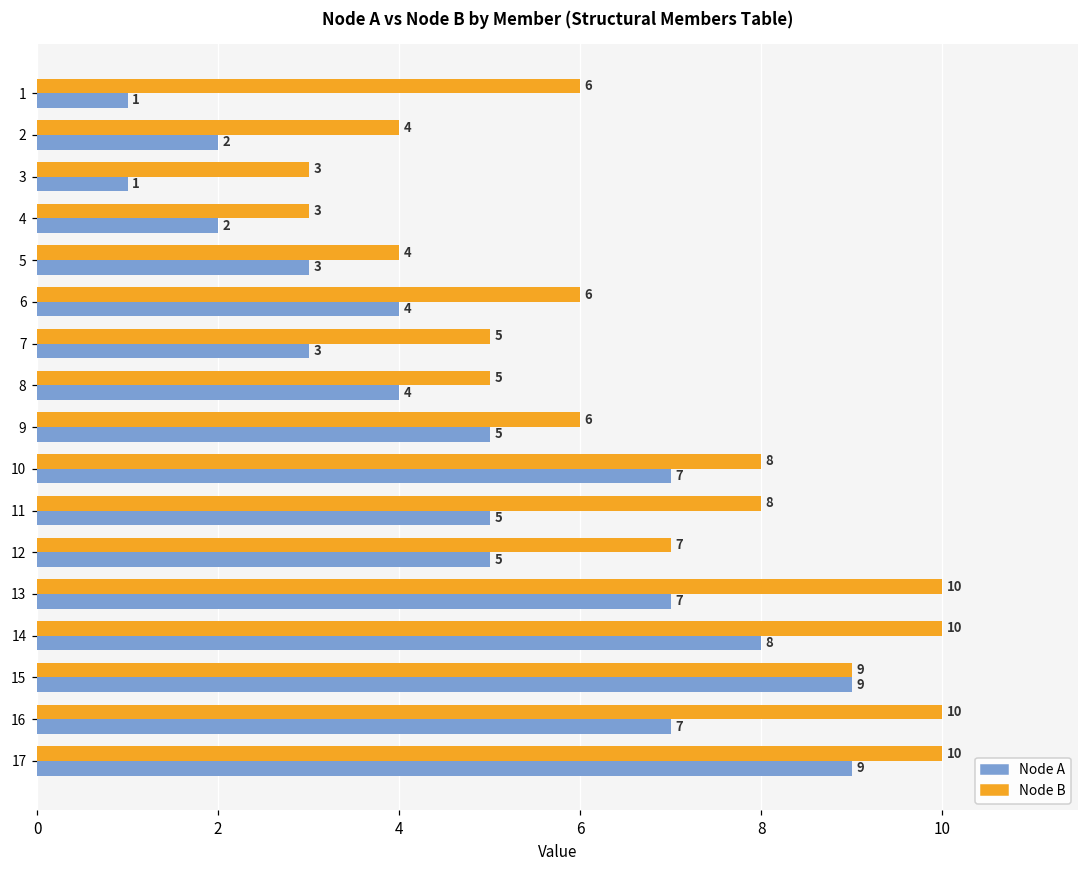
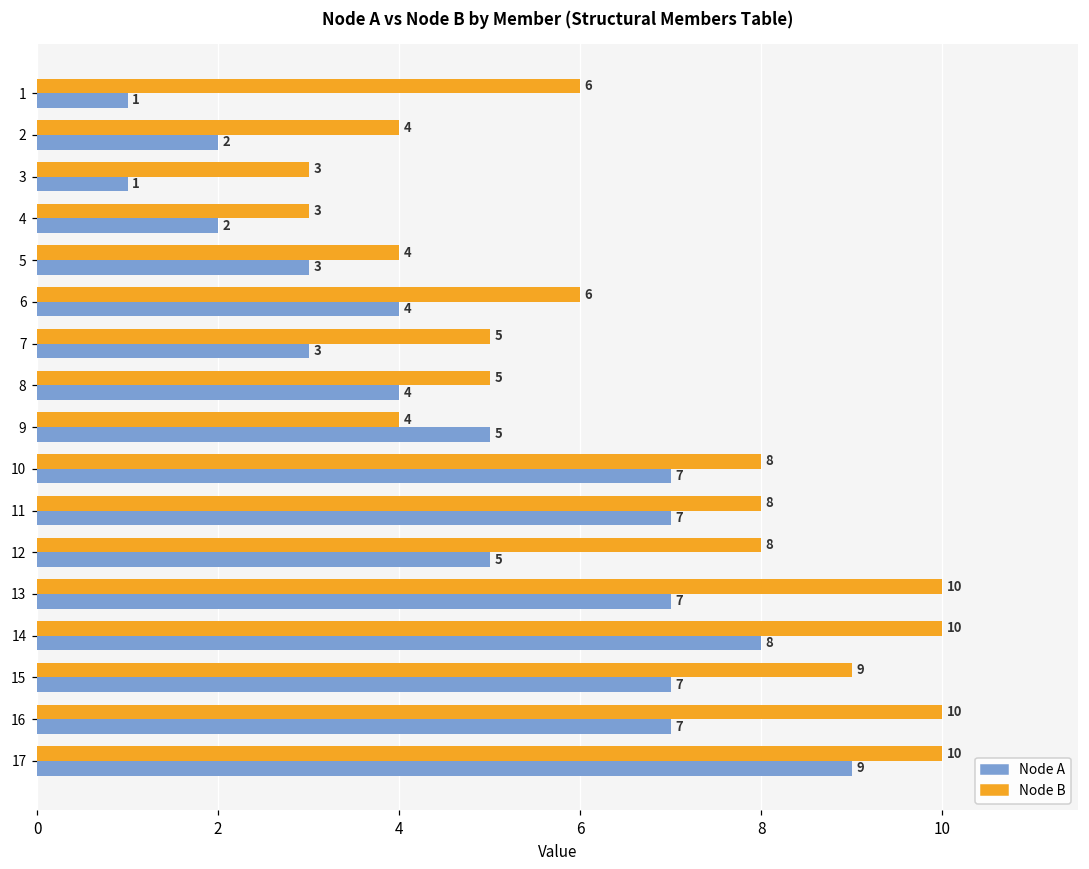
  {
    "Node A": {
      "1": 1,
      "2": 2,
      "3": 1,
      "4": 2,
      "5": 3,
      "6": 4,
      "7": 3,
      "8": 4,
      "9": 5,
      "10": 7,
-     "11": 5,
+     "11": 7,
      "12": 5,
      "13": 7,
      "14": 8,
-     "15": 9,
+     "15": 7,
      "16": 7,
      "17": 9
    },
    "Node B": {
      "1": 6,
      "2": 4,
      "3": 3,
      "4": 3,
      "5": 4,
      "6": 6,
      "7": 5,
      "8": 5,
-     "9": 6,
+     "9": 4,
      "10": 8,
      "11": 8,
-     "12": 7,
+     "12": 8,
      "13": 10,
      "14": 10,
      "15": 9,
      "16": 10,
      "17": 10
    }
  }
